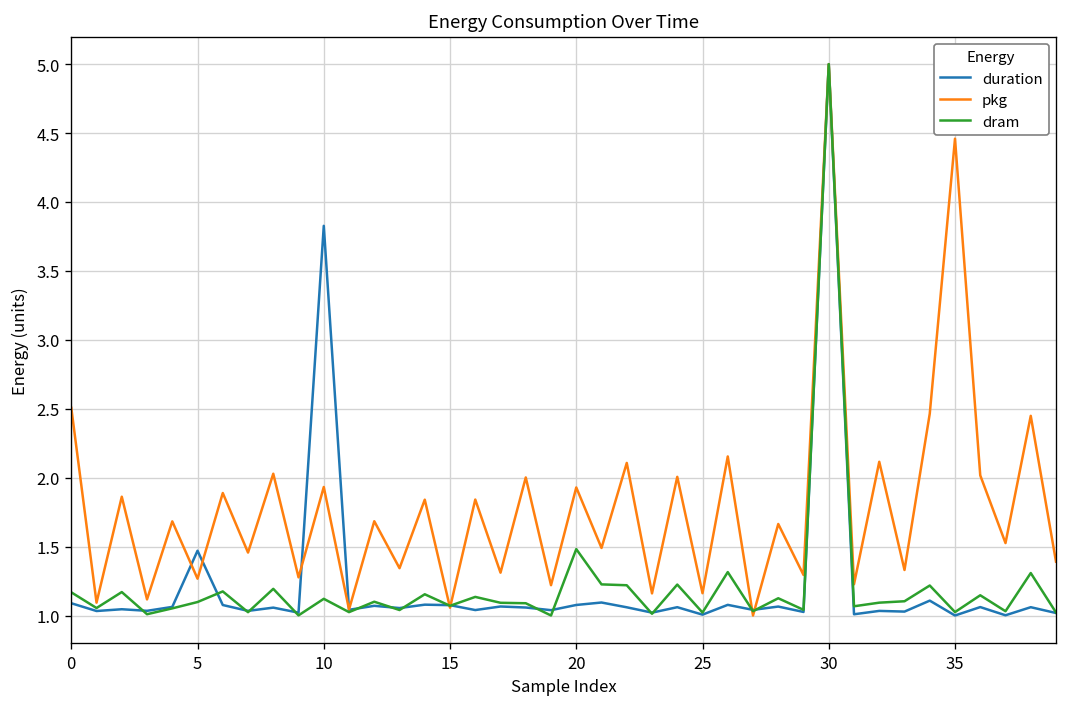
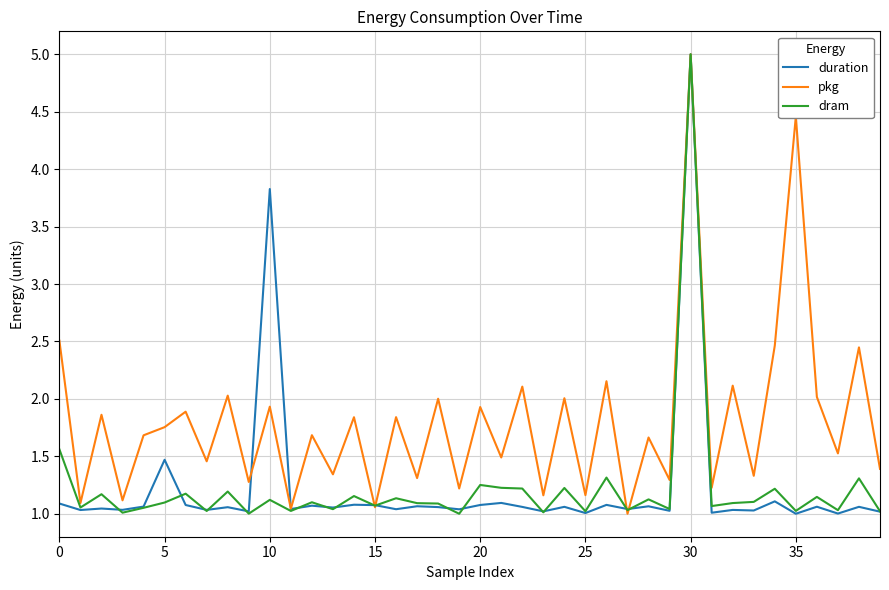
  {
    "duration": {
      "0": 1.09,
      "5": 1.47,
      "10": 3.83,
      "20": 1.08,
      "35": 1.00
    },
    "pkg": {
      "0": 2.51,
-     "5": 1.27,
+     "5": 1.75,
      "10": 1.93,
      "20": 1.93,
      "25": 1.16
    },
    "dram": {
-     "0": 1.17,
+     "0": 1.56,
      "5": 1.10,
      "10": 1.12,
-     "20": 1.48,
+     "20": 1.25,
      "35": 1.02
    }
  }
